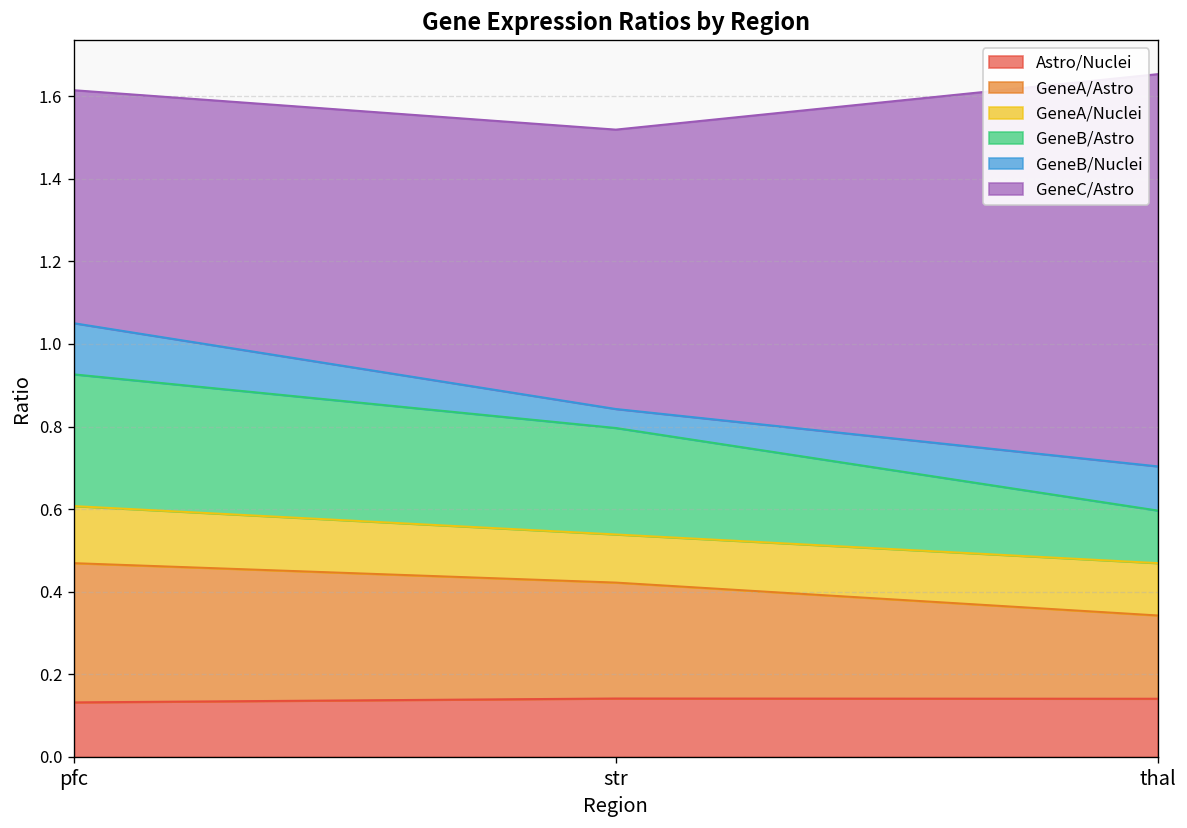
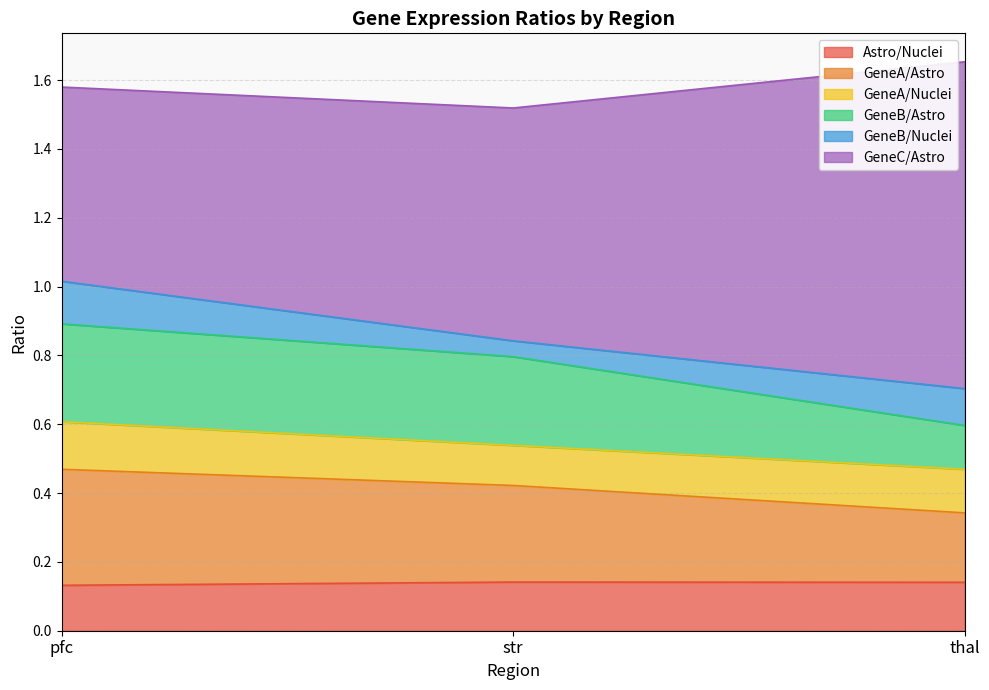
  {
    "GeneA/Nuclei": {
      "pfc": 0.14,
      "str": 0.12,
      "thal": 0.13
    },
    "GeneB/Astro": {
-     "pfc": 0.32,
+     "pfc": 0.28,
      "str": 0.26,
      "thal": 0.13
    },
    "GeneB/Nuclei": {
      "pfc": 0.12,
      "str": 0.05,
      "thal": 0.11
    },
    "GeneC/Astro": {
      "pfc": 0.56,
      "str": 0.68,
      "thal": 0.95
    }
  }
